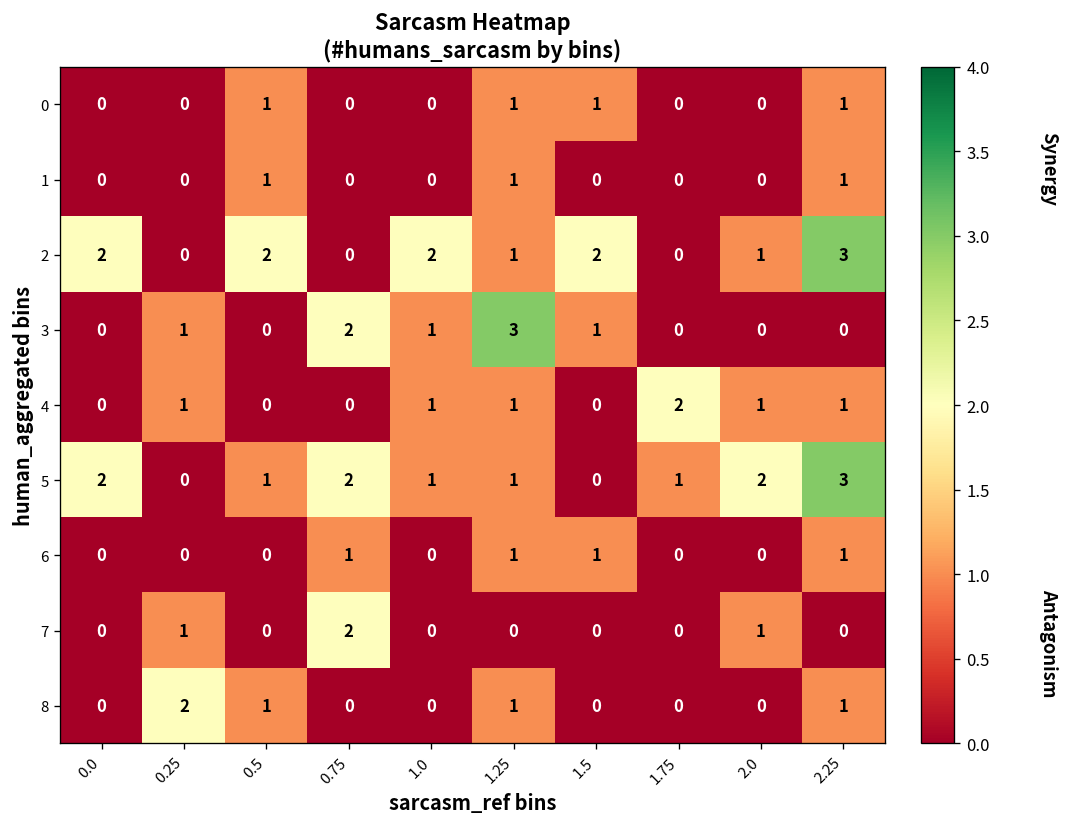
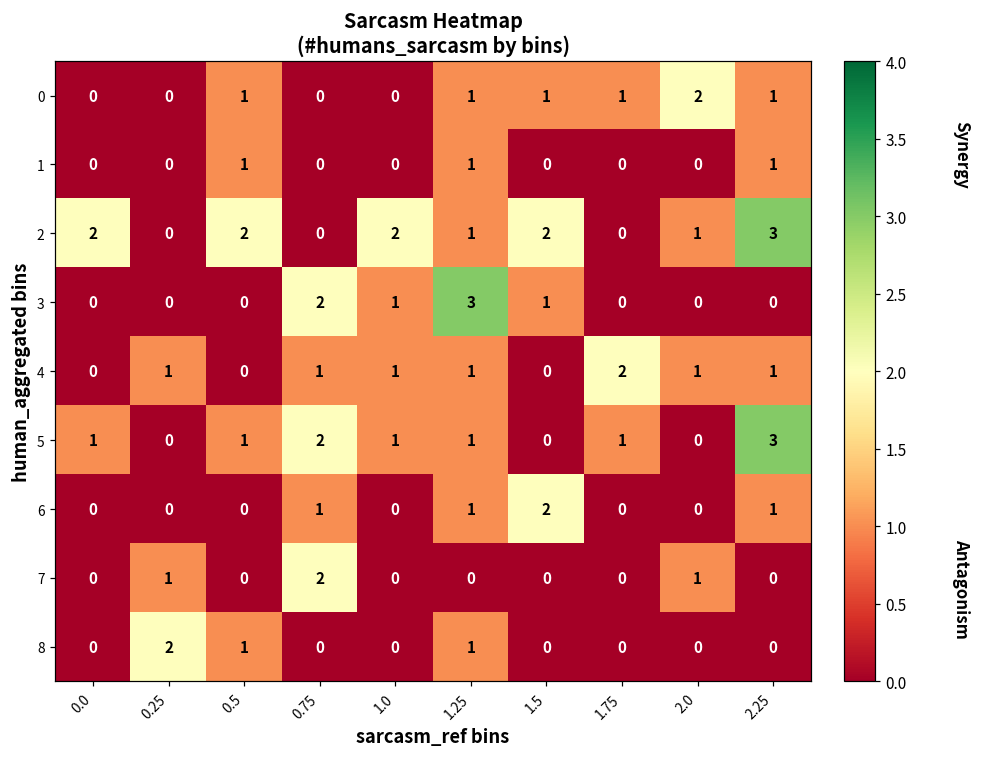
  {
    "0": {
      "0.0": 0,
      "0.25": 0,
      "0.5": 1,
      "0.75": 0,
      "1.0": 0,
      "1.25": 1,
      "1.5": 1,
-     "1.75": 0,
-     "2.0": 0,
+     "1.75": 1,
+     "2.0": 2,
      "2.25": 1
    },
    "1": {
      "0.0": 0,
      "0.25": 0,
      "0.5": 1,
      "0.75": 0,
      "1.0": 0,
      "1.25": 1,
      "1.5": 0,
      "1.75": 0,
      "2.0": 0,
      "2.25": 1
    },
    "2": {
      "0.0": 2,
      "0.25": 0,
      "0.5": 2,
      "0.75": 0,
      "1.0": 2,
      "1.25": 1,
      "1.5": 2,
      "1.75": 0,
      "2.0": 1,
      "2.25": 3
    },
    "3": {
      "0.0": 0,
-     "0.25": 1,
+     "0.25": 0,
      "0.5": 0,
      "0.75": 2,
      "1.0": 1,
      "1.25": 3,
      "1.5": 1,
      "1.75": 0,
      "2.0": 0,
      "2.25": 0
    },
    "4": {
      "0.0": 0,
      "0.25": 1,
      "0.5": 0,
-     "0.75": 0,
+     "0.75": 1,
      "1.0": 1,
      "1.25": 1,
      "1.5": 0,
      "1.75": 2,
      "2.0": 1,
      "2.25": 1
    },
    "5": {
-     "0.0": 2,
+     "0.0": 1,
      "0.25": 0,
      "0.5": 1,
      "0.75": 2,
      "1.0": 1,
      "1.25": 1,
      "1.5": 0,
      "1.75": 1,
-     "2.0": 2,
+     "2.0": 0,
      "2.25": 3
    },
    "6": {
      "0.0": 0,
      "0.25": 0,
      "0.5": 0,
      "0.75": 1,
      "1.0": 0,
      "1.25": 1,
-     "1.5": 1,
+     "1.5": 2,
      "1.75": 0,
      "2.0": 0,
      "2.25": 1
    },
    "7": {
      "0.0": 0,
      "0.25": 1,
      "0.5": 0,
      "0.75": 2,
      "1.0": 0,
      "1.25": 0,
      "1.5": 0,
      "1.75": 0,
      "2.0": 1,
      "2.25": 0
    },
    "8": {
      "0.0": 0,
      "0.25": 2,
      "0.5": 1,
      "0.75": 0,
      "1.0": 0,
      "1.25": 1,
      "1.5": 0,
      "1.75": 0,
      "2.0": 0,
-     "2.25": 1
+     "2.25": 0
    }
  }
